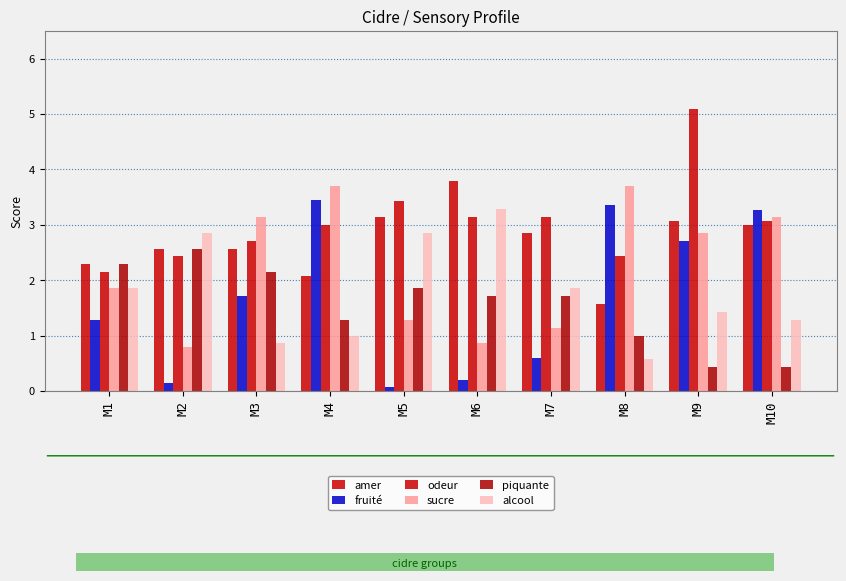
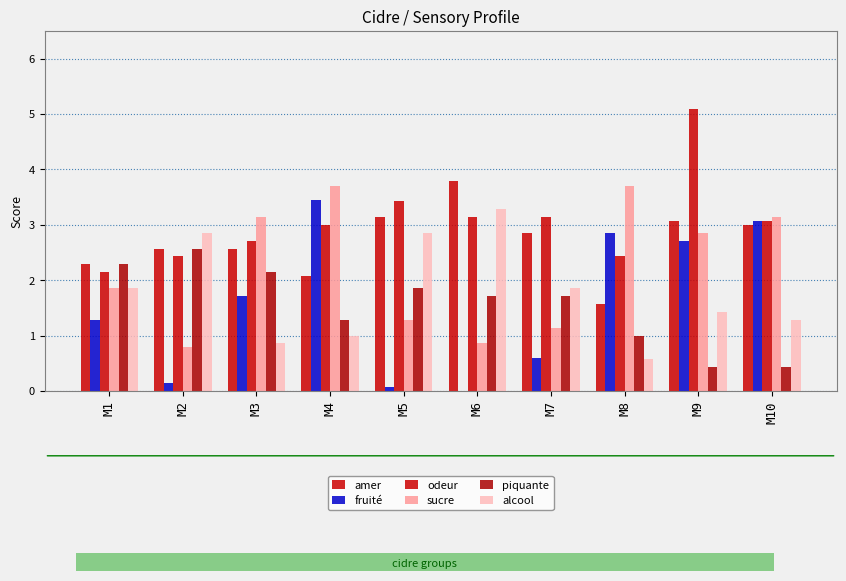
  {
    "fruité": {
      "M1": 1.3,
      "M2": 0.1,
      "M3": 1.7,
      "M4": 3.5,
      "M5": 0.1,
-     "M6": 0.2,
+     "M6": 0.0,
      "M7": 0.6,
-     "M8": 3.4,
+     "M8": 2.9,
      "M9": 2.7,
-     "M10": 3.3
+     "M10": 3.1
    }
  }
